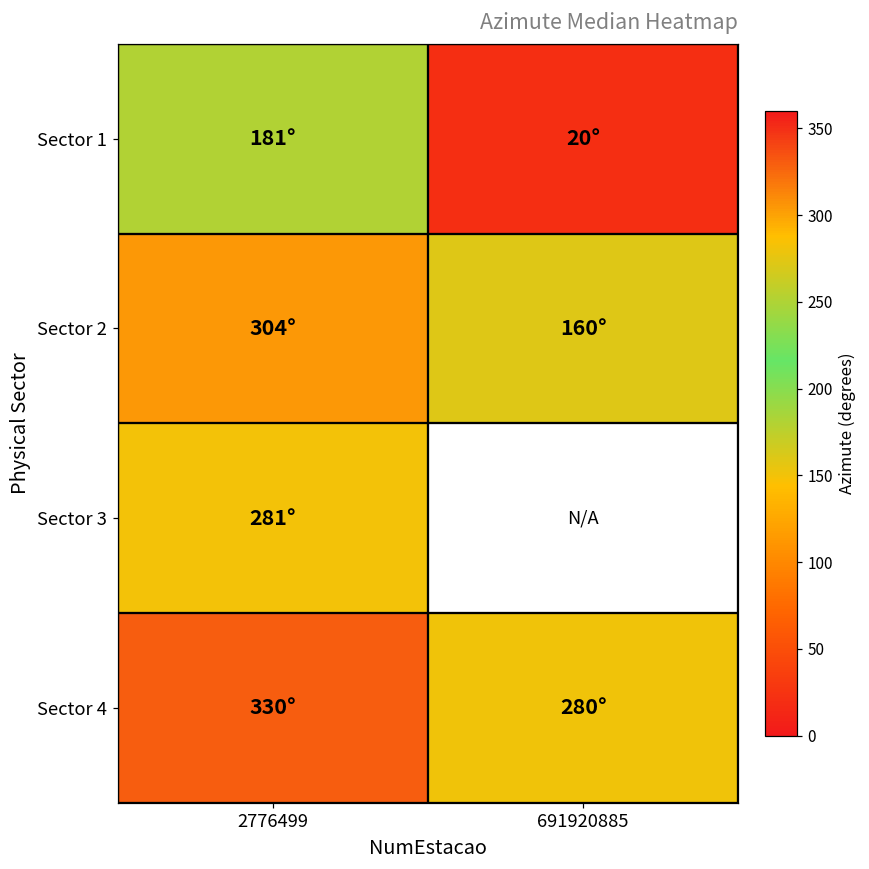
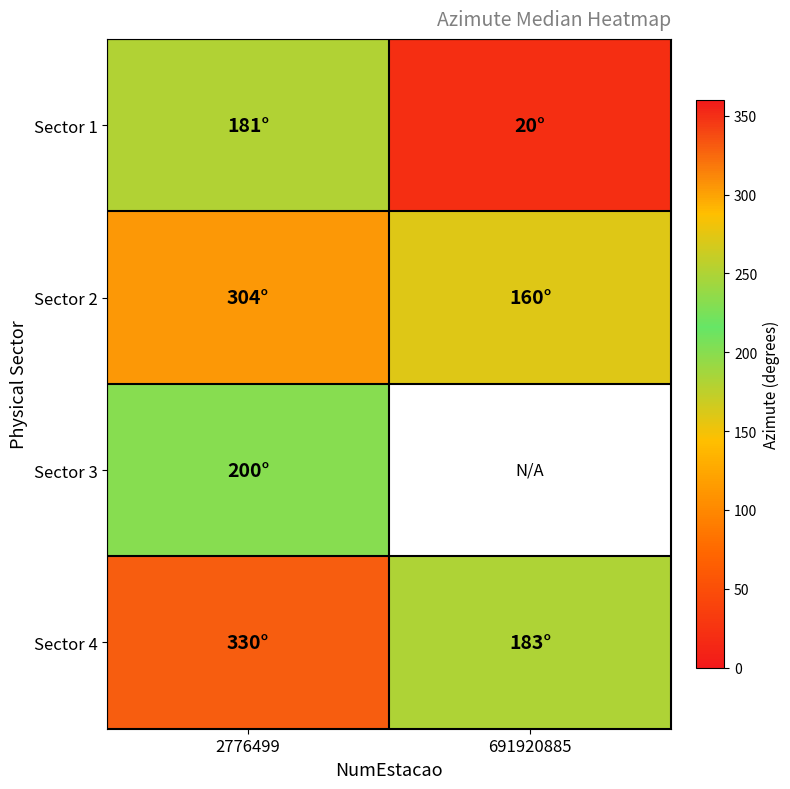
  {
    "Sector 1": {
      "2776499": "181°",
      "691920885": "20°"
    },
    "Sector 2": {
      "2776499": "304°",
      "691920885": "160°"
    },
    "Sector 3": {
-     "2776499": "281°"
+     "2776499": "200°"
    },
    "Sector 4": {
      "2776499": "330°",
-     "691920885": "280°"
+     "691920885": "183°"
    }
  }
